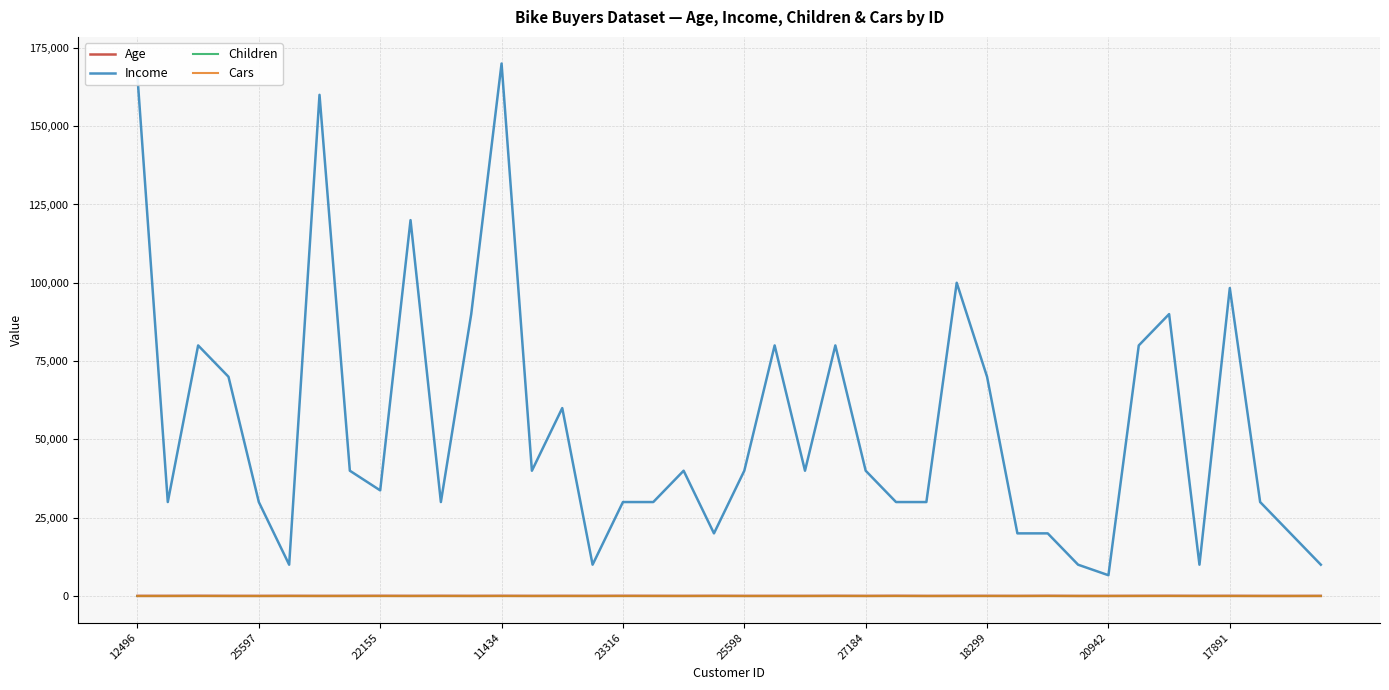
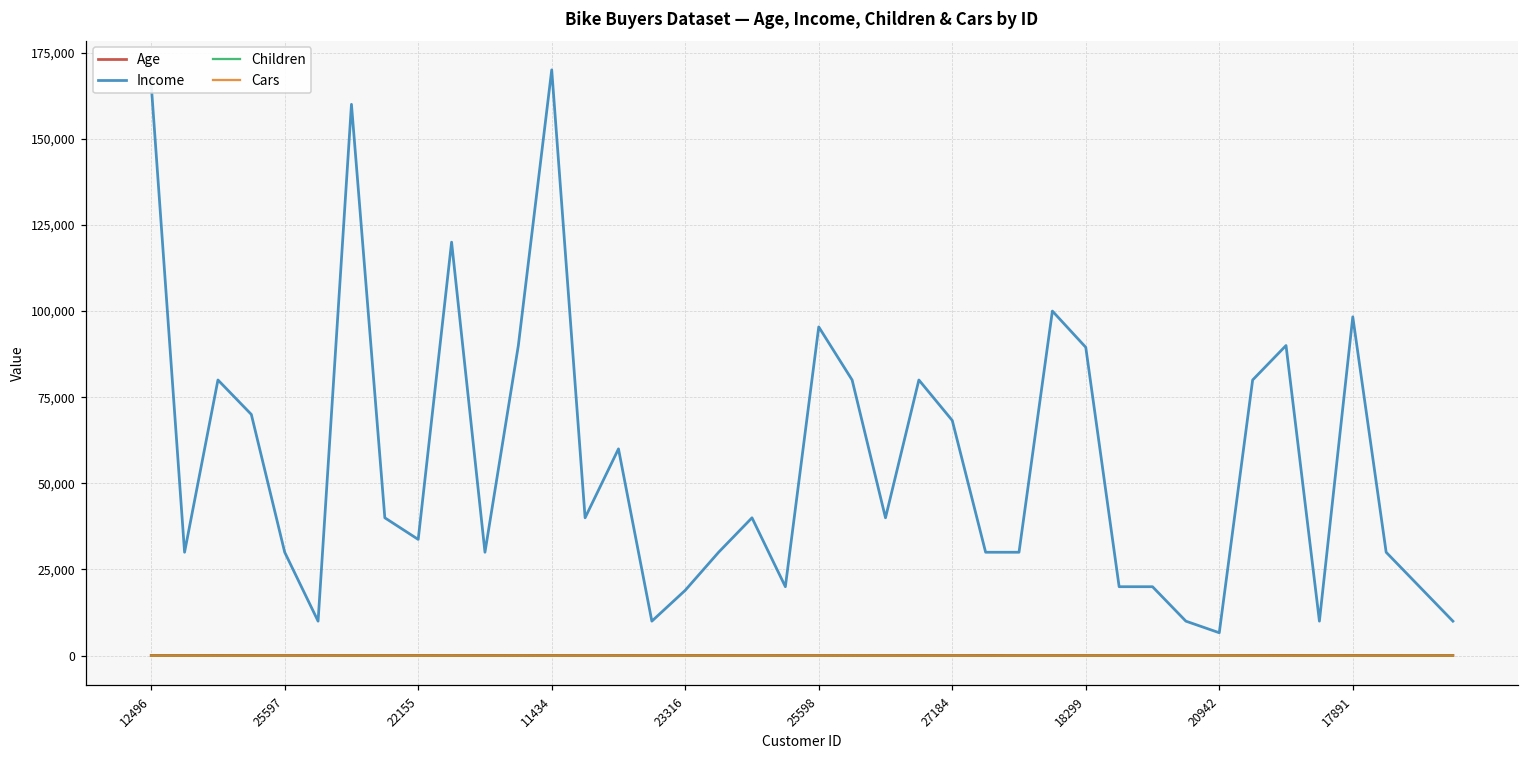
  {
    "Cars": {
      "12496": "0",
      "25597": "0",
      "22155": "0",
      "11434": "0",
      "23316": "0",
      "25598": "0",
      "27184": "0",
      "18299": "0",
      "20942": "0",
      "17891": "0"
    },
    "Income": {
      "25597": "30,000",
      "22155": "34,000",
      "11434": "170,000",
-     "23316": "30,000",
-     "25598": "40,000",
-     "27184": "40,000",
-     "18299": "70,000",
+     "23316": "19,000",
+     "25598": "95,000",
+     "27184": "68,000",
+     "18299": "89,000",
      "20942": "7,000",
      "17891": "98,000"
    }
  }
